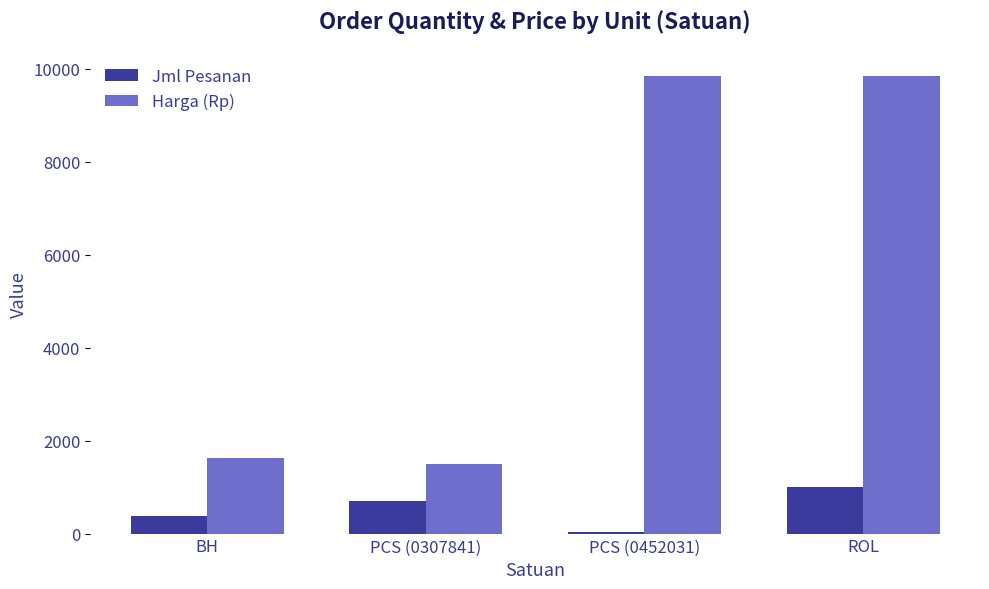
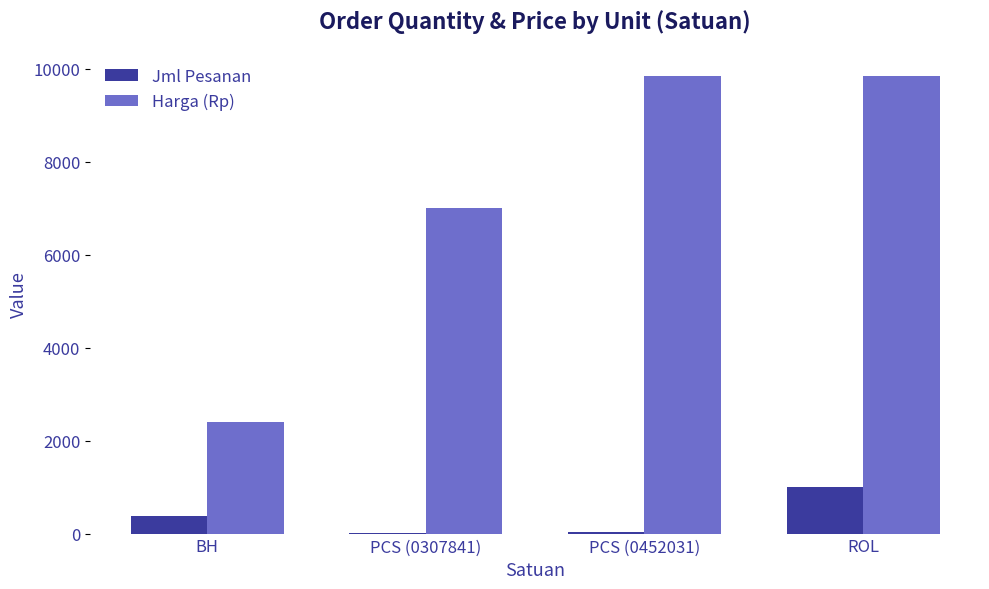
  {
    "Jml Pesanan": {
      "BH": 400,
-     "PCS (0307841)": 700,
+     "PCS (0307841)": 0,
      "ROL": 1000
    },
    "Harga (Rp)": {
-     "BH": 1600,
-     "PCS (0307841)": 1500,
+     "BH": 2400,
+     "PCS (0307841)": 7000,
      "PCS (0452031)": 9900,
      "ROL": 9900
    }
  }
